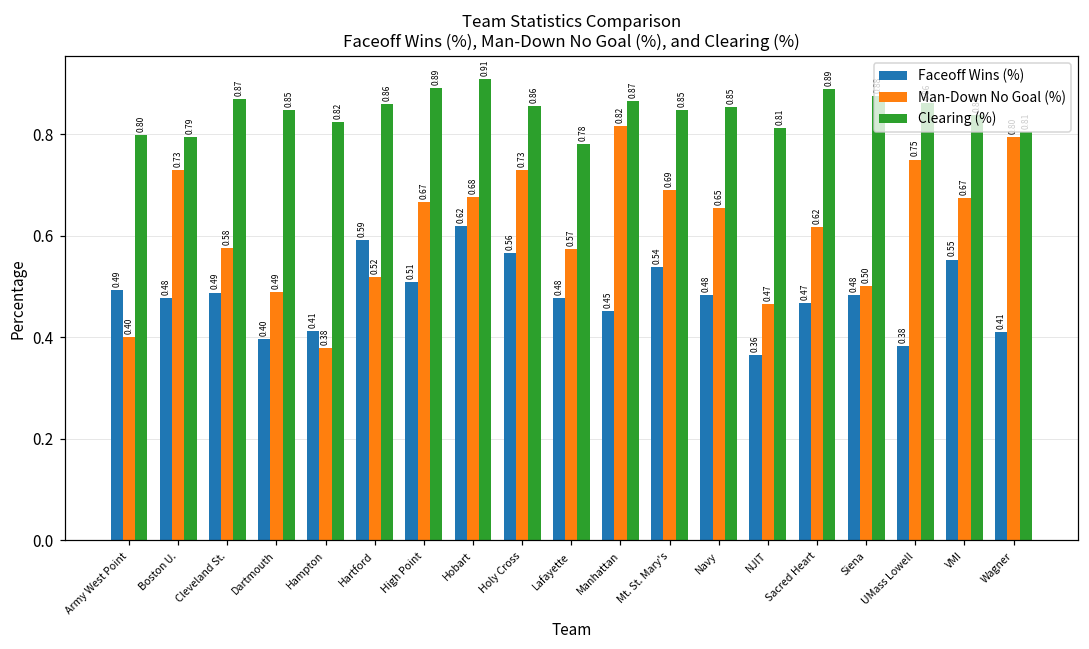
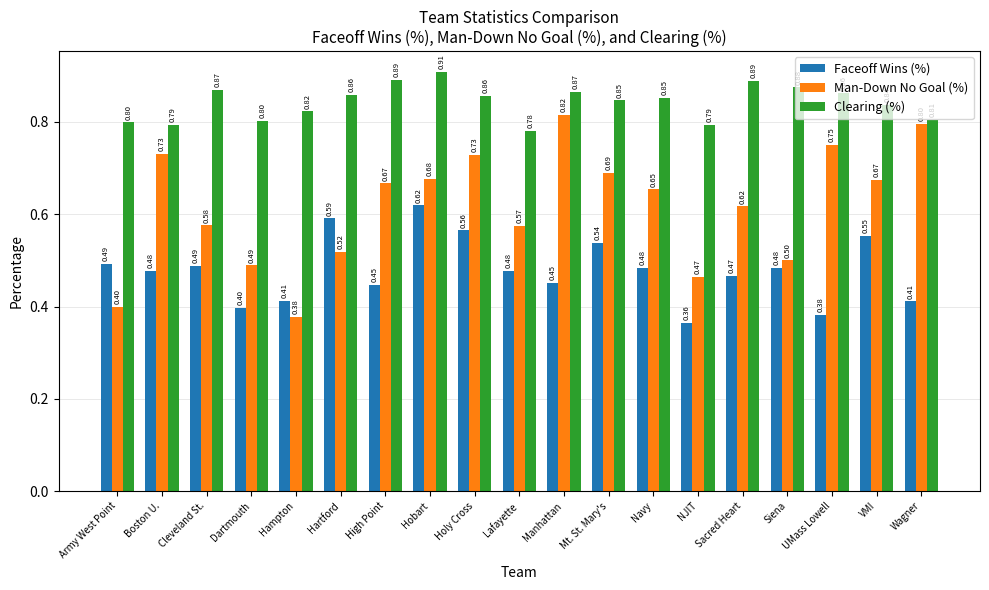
  {
    "Faceoff Wins (%)": {
      "Army West Point": 0.49,
      "Boston U.": 0.48,
      "Cleveland St.": 0.49,
      "Dartmouth": 0.40,
      "Hampton": 0.41,
      "Hartford": 0.59,
-     "High Point": 0.51,
+     "High Point": 0.45,
      "Hobart": 0.62,
      "Holy Cross": 0.56,
      "Lafayette": 0.48,
      "Manhattan": 0.45,
      "Mt. St. Mary's": 0.54,
      "Navy": 0.48,
      "NJIT": 0.36,
      "Sacred Heart": 0.47,
      "Siena": 0.48,
      "UMass Lowell": 0.38,
      "VMI": 0.55,
      "Wagner": 0.41
    },
    "Man-Down No Goal (%)": {
      "Army West Point": 0.40,
      "Boston U.": 0.73,
      "Cleveland St.": 0.58,
      "Dartmouth": 0.49,
      "Hampton": 0.38,
      "Hartford": 0.52,
      "High Point": 0.67,
      "Hobart": 0.68,
      "Holy Cross": 0.73,
      "Lafayette": 0.57,
      "Manhattan": 0.82,
      "Mt. St. Mary's": 0.69,
      "Navy": 0.65,
      "NJIT": 0.47,
      "Sacred Heart": 0.62,
      "Siena": 0.50,
      "UMass Lowell": 0.75,
      "VMI": 0.67
    },
    "Clearing (%)": {
      "Army West Point": 0.80,
      "Boston U.": 0.79,
      "Cleveland St.": 0.87,
-     "Dartmouth": 0.85,
+     "Dartmouth": 0.80,
      "Hampton": 0.82,
      "Hartford": 0.86,
      "High Point": 0.89,
      "Hobart": 0.91,
      "Holy Cross": 0.86,
      "Lafayette": 0.78,
      "Manhattan": 0.87,
      "Mt. St. Mary's": 0.85,
      "Navy": 0.85,
-     "NJIT": 0.81,
+     "NJIT": 0.79,
      "Sacred Heart": 0.89
    }
  }
